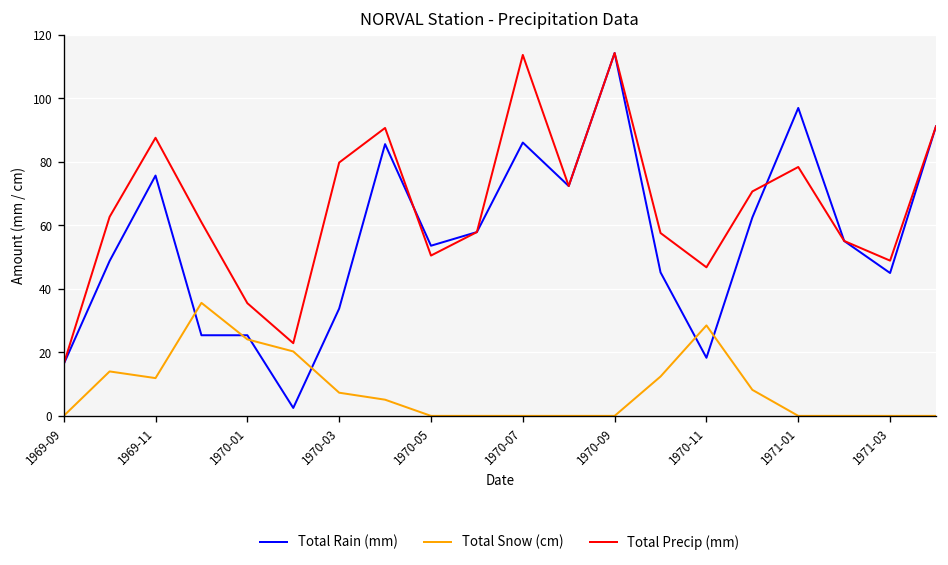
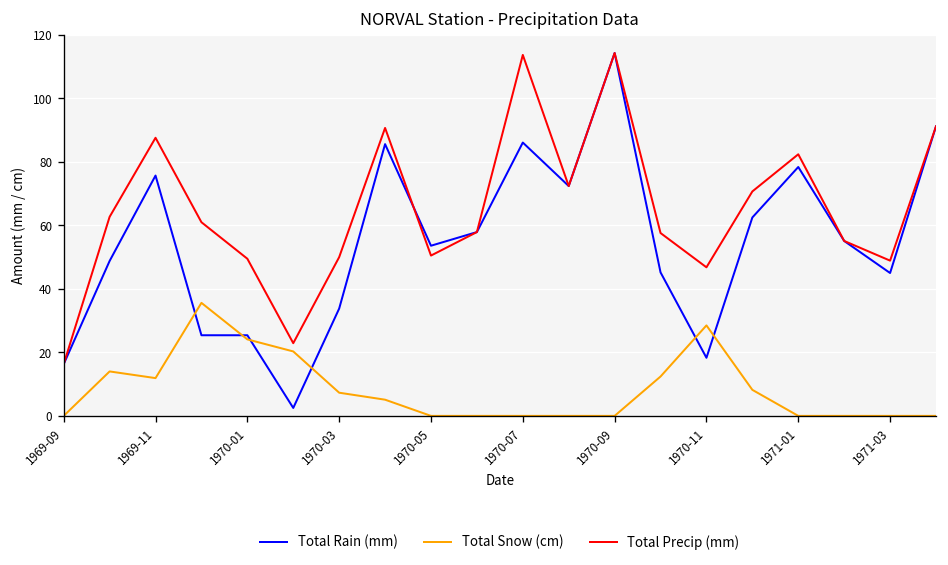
  {
    "Total Rain (mm)": {
      "1969-11": 76,
      "1970-01": 25,
      "1970-03": 34,
      "1970-05": 54,
      "1970-07": 86,
      "1970-11": 18,
-     "1971-01": 97,
+     "1971-01": 78,
      "1971-03": 45
    },
    "Total Snow (cm)": {
      "1969-09": 0,
      "1969-11": 12,
      "1970-01": 24,
      "1970-03": 7,
      "1970-05": 0,
      "1970-07": 0,
      "1970-09": 0,
      "1970-11": 29,
      "1971-01": 0,
      "1971-03": 0
    },
    "Total Precip (mm)": {
      "1969-11": 88,
-     "1970-01": 36,
-     "1970-03": 80,
+     "1970-01": 50,
+     "1970-03": 50,
      "1970-05": 51,
      "1970-07": 114,
      "1970-11": 47,
-     "1971-01": 78,
+     "1971-01": 82,
      "1971-03": 49
    }
  }
